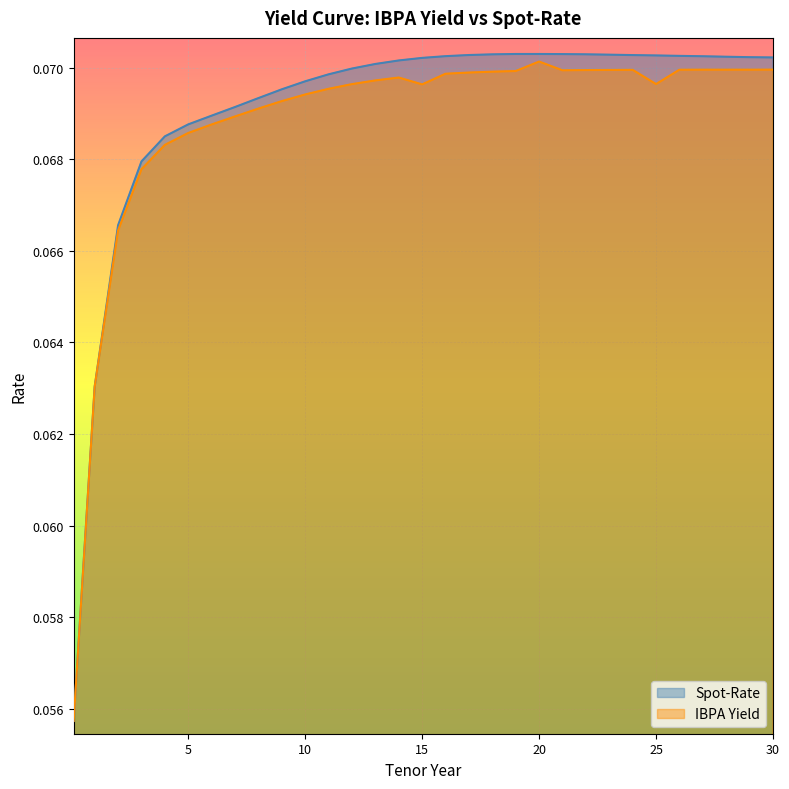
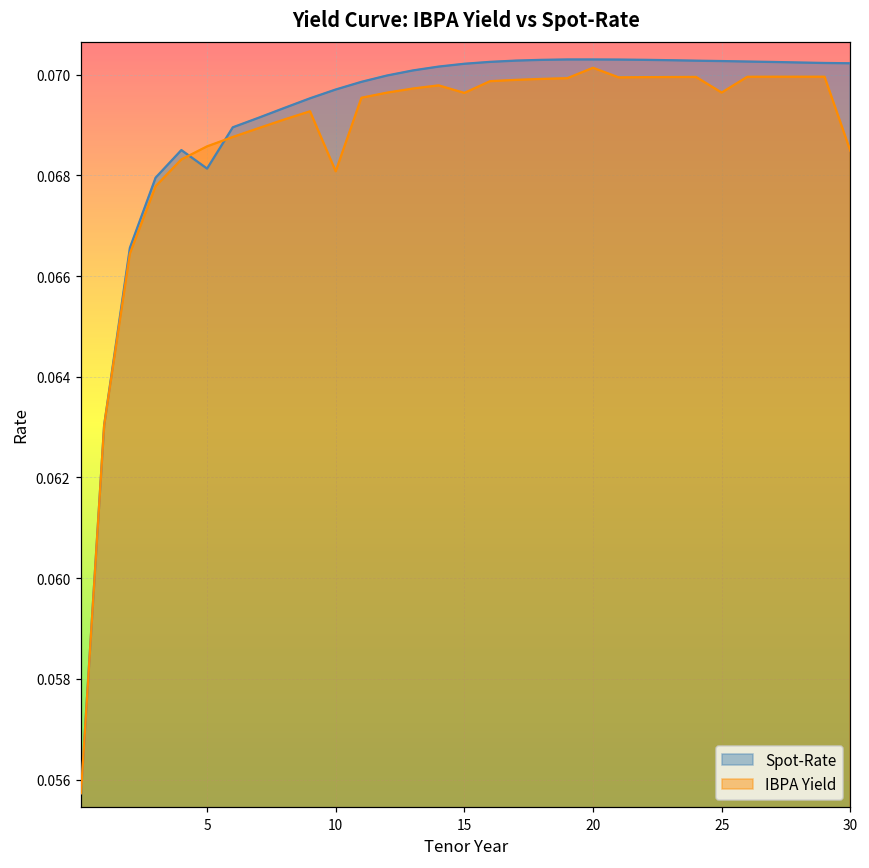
  {
    "Spot-Rate": {
-     "5": 0.0688,
+     "5": 0.0681,
      "10": 0.0697,
      "15": 0.0702,
      "20": 0.0703,
      "25": 0.0703,
      "30": 0.0702
    },
    "IBPA Yield": {
      "5": 0.0686,
-     "10": 0.0694,
+     "10": 0.0681,
      "15": 0.0696,
      "20": 0.0701,
      "25": 0.0696,
-     "30": 0.0700
+     "30": 0.0685
    }
  }
